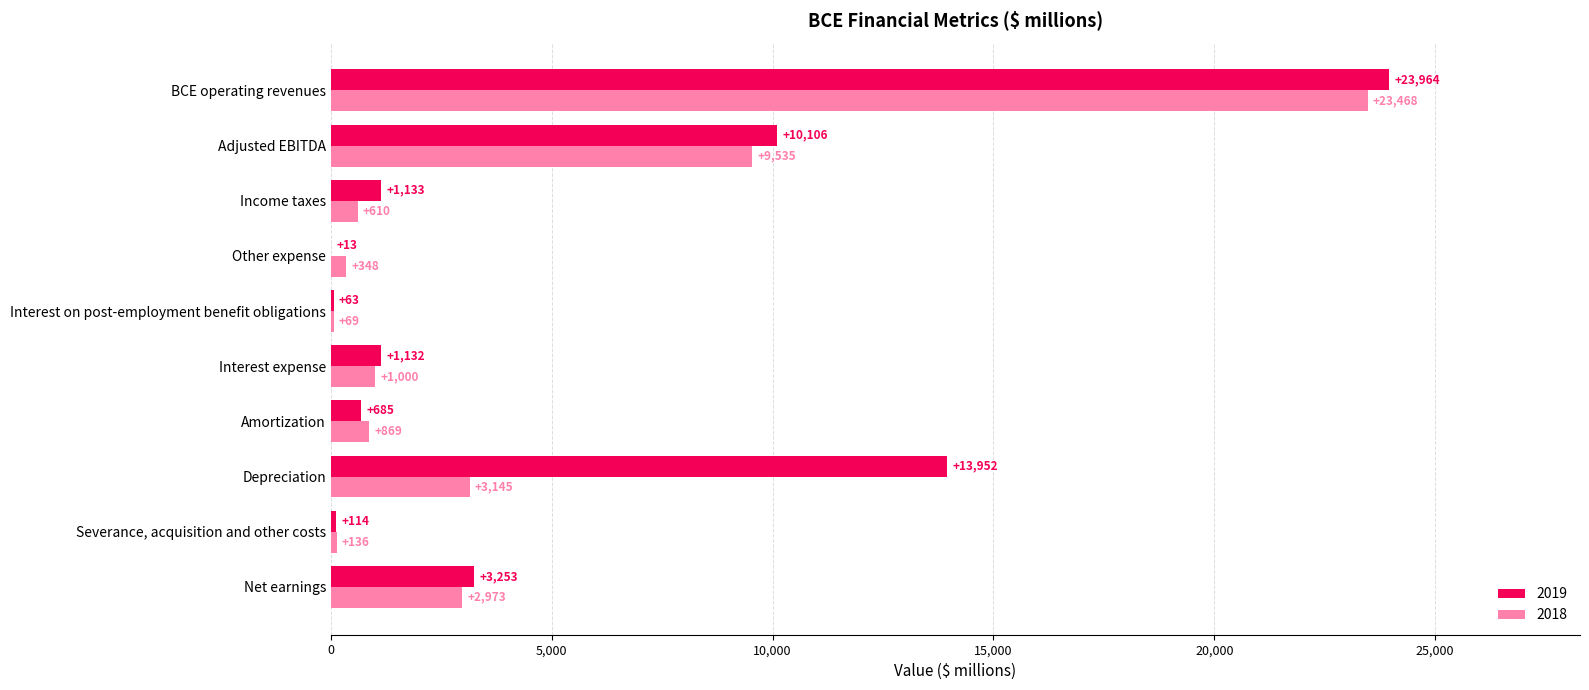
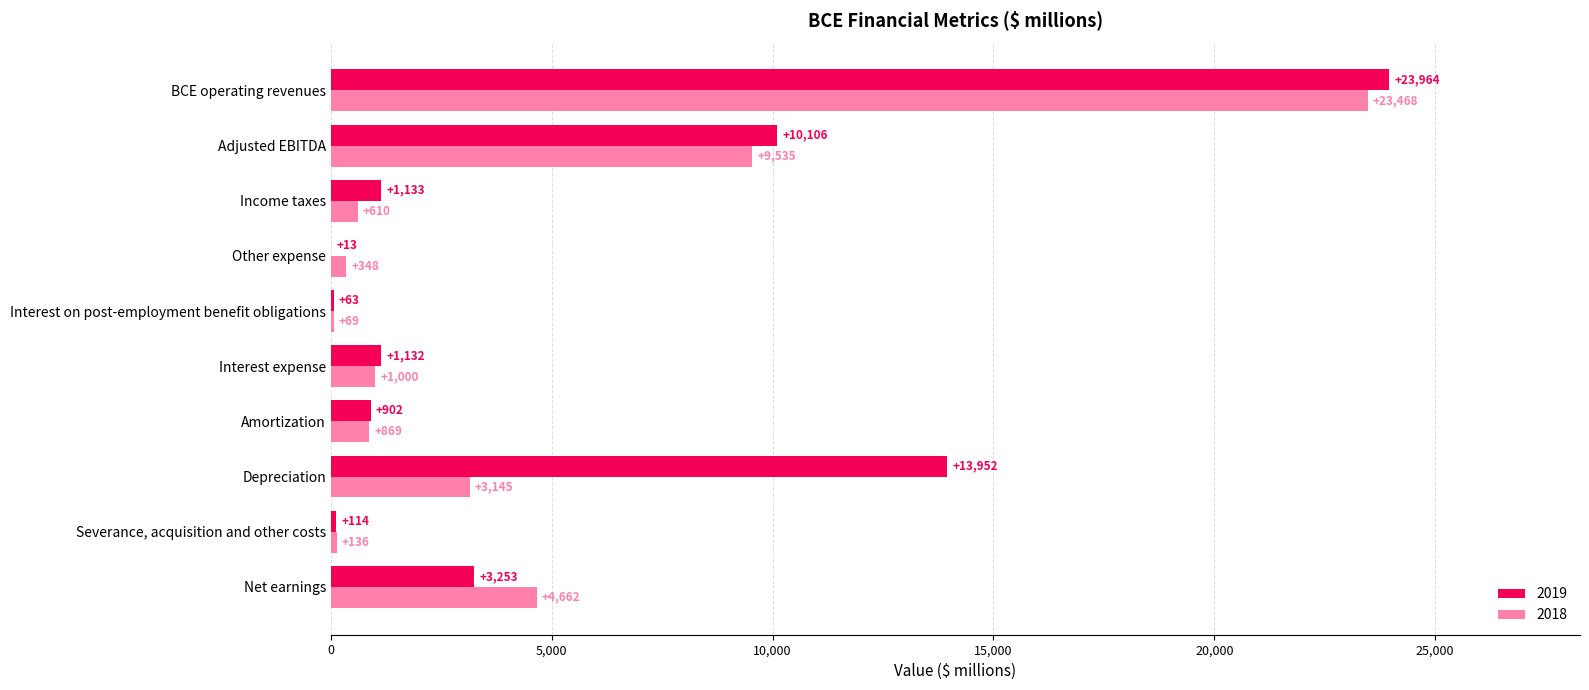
  {
    "2019": {
      "BCE operating revenues": "+23,964",
      "Adjusted EBITDA": "+10,106",
      "Income taxes": "+1,133",
      "Other expense": "+13",
      "Interest on post-employment benefit obligations": "+63",
      "Interest expense": "+1,132",
-     "Amortization": "+685",
+     "Amortization": "+902",
      "Depreciation": "+13,952",
      "Severance, acquisition and other costs": "+114",
      "Net earnings": "+3,253"
    },
    "2018": {
      "BCE operating revenues": "+23,468",
      "Adjusted EBITDA": "+9,535",
      "Income taxes": "+610",
      "Other expense": "+348",
      "Interest on post-employment benefit obligations": "+69",
      "Interest expense": "+1,000",
      "Amortization": "+869",
      "Depreciation": "+3,145",
      "Severance, acquisition and other costs": "+136",
-     "Net earnings": "+2,973"
+     "Net earnings": "+4,662"
    }
  }
